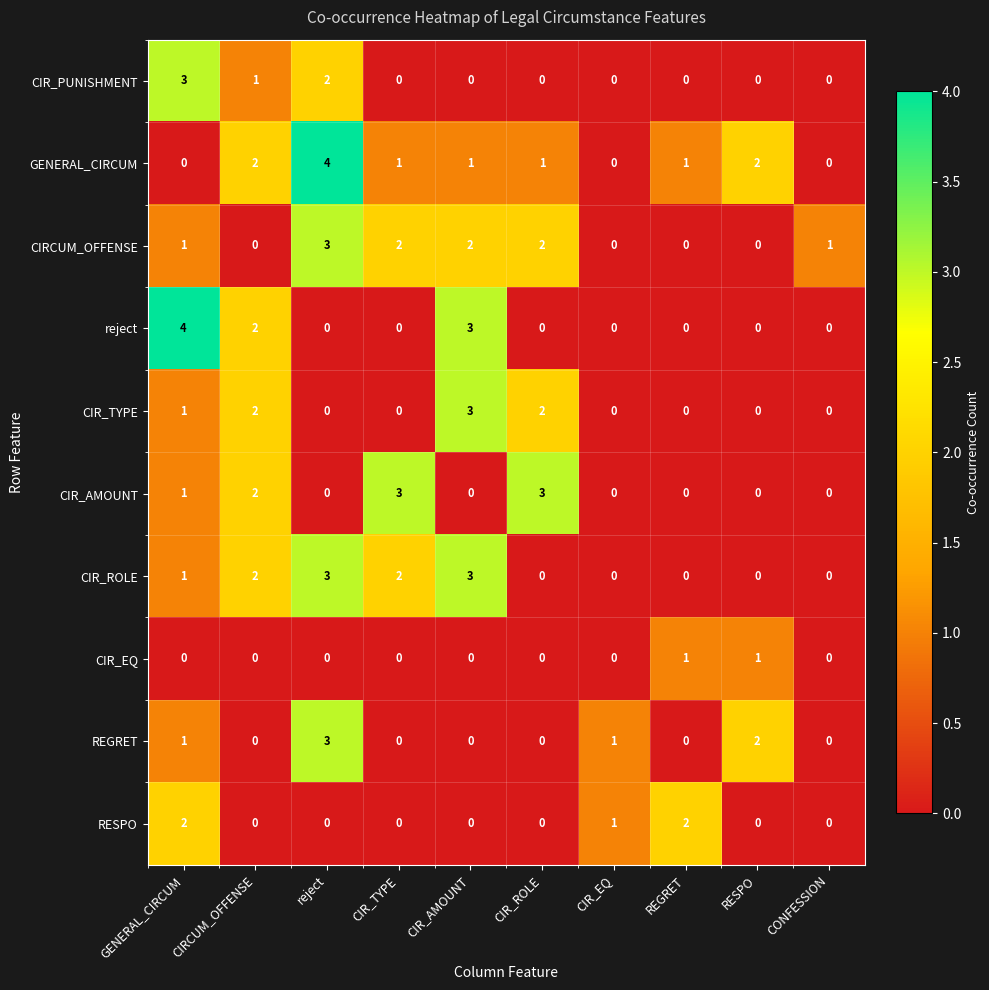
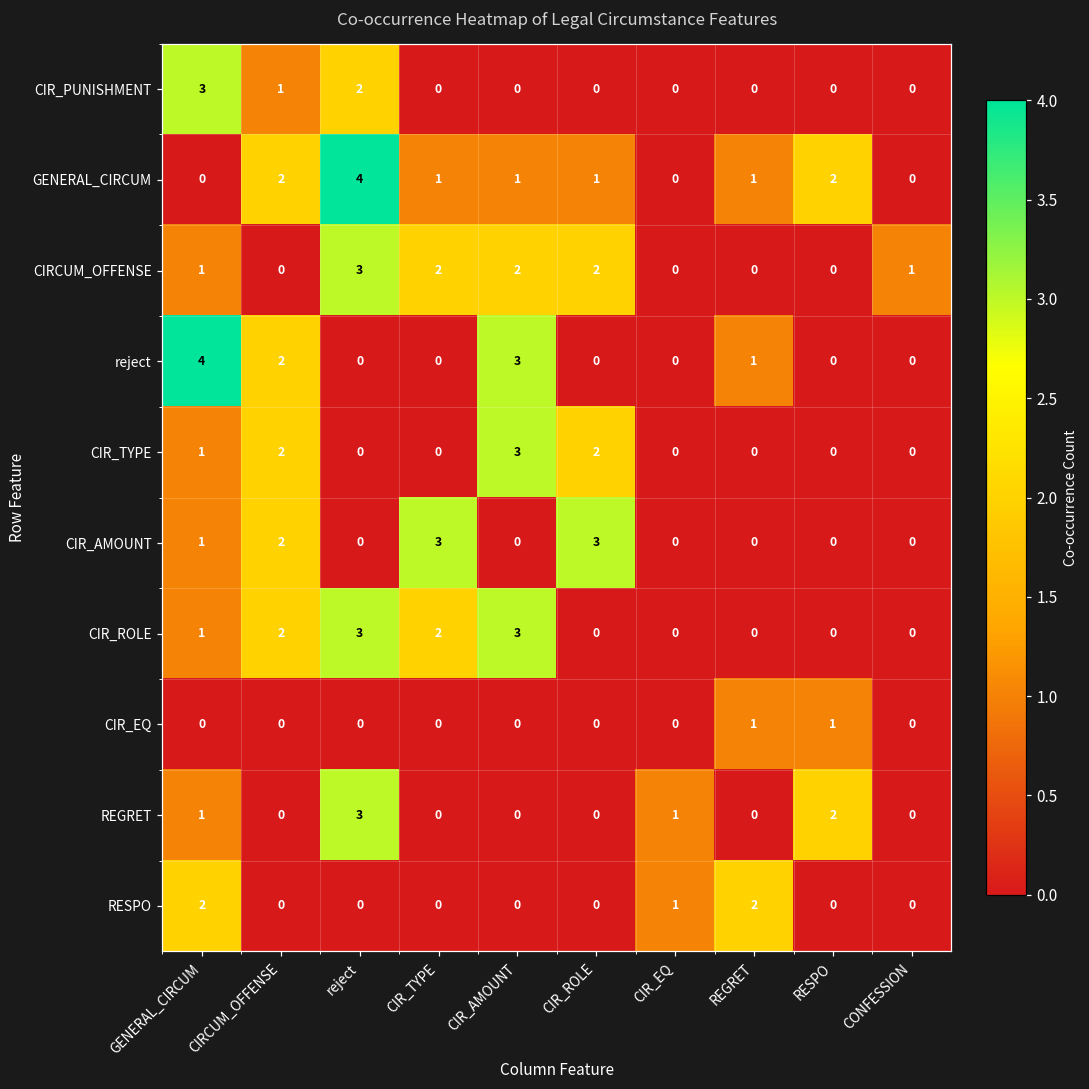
  {
    "CIR_PUNISHMENT": {
      "GENERAL_CIRCUM": 3,
      "CIRCUM_OFFENSE": 1,
      "reject": 2,
      "CIR_TYPE": 0,
      "CIR_AMOUNT": 0,
      "CIR_ROLE": 0,
      "CIR_EQ": 0,
      "REGRET": 0,
      "RESPO": 0,
      "CONFESSION": 0
    },
    "GENERAL_CIRCUM": {
      "GENERAL_CIRCUM": 0,
      "CIRCUM_OFFENSE": 2,
      "reject": 4,
      "CIR_TYPE": 1,
      "CIR_AMOUNT": 1,
      "CIR_ROLE": 1,
      "CIR_EQ": 0,
      "REGRET": 1,
      "RESPO": 2,
      "CONFESSION": 0
    },
    "CIRCUM_OFFENSE": {
      "GENERAL_CIRCUM": 1,
      "CIRCUM_OFFENSE": 0,
      "reject": 3,
      "CIR_TYPE": 2,
      "CIR_AMOUNT": 2,
      "CIR_ROLE": 2,
      "CIR_EQ": 0,
      "REGRET": 0,
      "RESPO": 0,
      "CONFESSION": 1
    },
    "reject": {
      "GENERAL_CIRCUM": 4,
      "CIRCUM_OFFENSE": 2,
      "reject": 0,
      "CIR_TYPE": 0,
      "CIR_AMOUNT": 3,
      "CIR_ROLE": 0,
      "CIR_EQ": 0,
-     "REGRET": 0,
+     "REGRET": 1,
      "RESPO": 0,
      "CONFESSION": 0
    },
    "CIR_TYPE": {
      "GENERAL_CIRCUM": 1,
      "CIRCUM_OFFENSE": 2,
      "reject": 0,
      "CIR_TYPE": 0,
      "CIR_AMOUNT": 3,
      "CIR_ROLE": 2,
      "CIR_EQ": 0,
      "REGRET": 0,
      "RESPO": 0,
      "CONFESSION": 0
    },
    "CIR_AMOUNT": {
      "GENERAL_CIRCUM": 1,
      "CIRCUM_OFFENSE": 2,
      "reject": 0,
      "CIR_TYPE": 3,
      "CIR_AMOUNT": 0,
      "CIR_ROLE": 3,
      "CIR_EQ": 0,
      "REGRET": 0,
      "RESPO": 0,
      "CONFESSION": 0
    },
    "CIR_ROLE": {
      "GENERAL_CIRCUM": 1,
      "CIRCUM_OFFENSE": 2,
      "reject": 3,
      "CIR_TYPE": 2,
      "CIR_AMOUNT": 3,
      "CIR_ROLE": 0,
      "CIR_EQ": 0,
      "REGRET": 0,
      "RESPO": 0,
      "CONFESSION": 0
    },
    "CIR_EQ": {
      "GENERAL_CIRCUM": 0,
      "CIRCUM_OFFENSE": 0,
      "reject": 0,
      "CIR_TYPE": 0,
      "CIR_AMOUNT": 0,
      "CIR_ROLE": 0,
      "CIR_EQ": 0,
      "REGRET": 1,
      "RESPO": 1,
      "CONFESSION": 0
    },
    "REGRET": {
      "GENERAL_CIRCUM": 1,
      "CIRCUM_OFFENSE": 0,
      "reject": 3,
      "CIR_TYPE": 0,
      "CIR_AMOUNT": 0,
      "CIR_ROLE": 0,
      "CIR_EQ": 1,
      "REGRET": 0,
      "RESPO": 2,
      "CONFESSION": 0
    },
    "RESPO": {
      "GENERAL_CIRCUM": 2,
      "CIRCUM_OFFENSE": 0,
      "reject": 0,
      "CIR_TYPE": 0,
      "CIR_AMOUNT": 0,
      "CIR_ROLE": 0,
      "CIR_EQ": 1,
      "REGRET": 2,
      "RESPO": 0,
      "CONFESSION": 0
    }
  }
